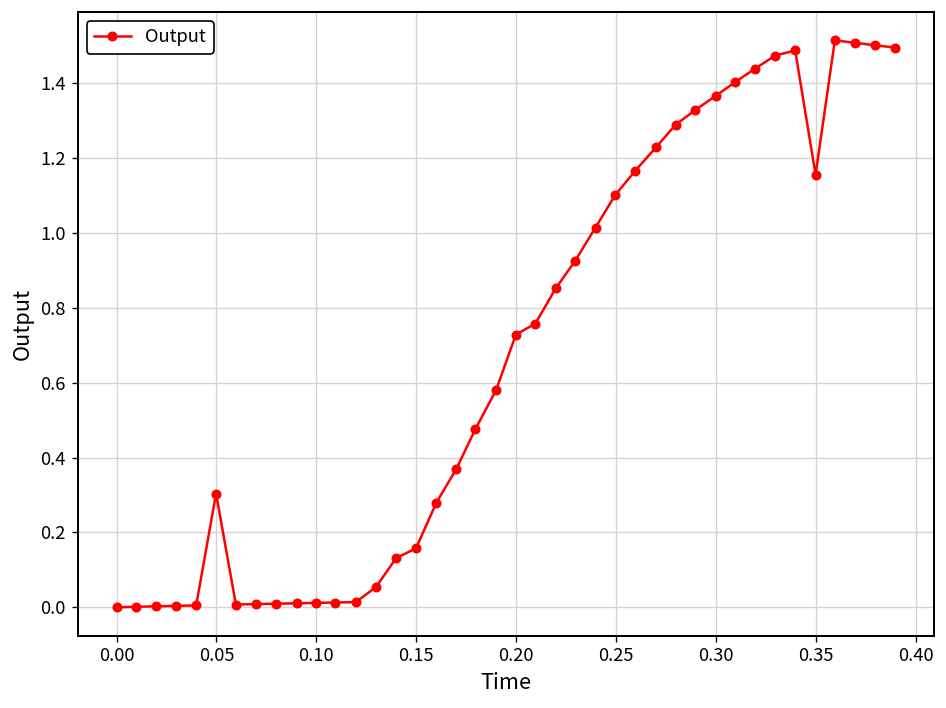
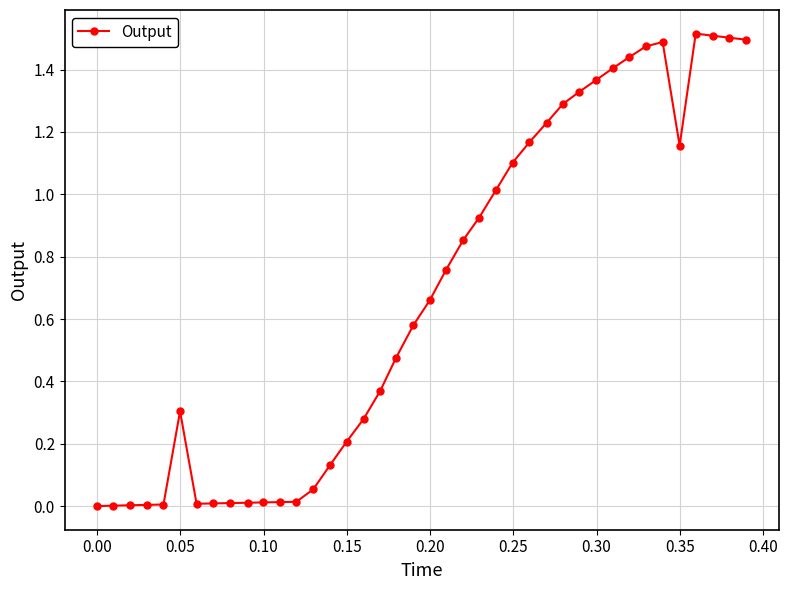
  {
    "0.00": 0.00,
    "0.05": 0.30,
-   "0.15": 0.16,
-   "0.20": 0.73,
+   "0.15": 0.21,
+   "0.20": 0.66,
    "0.30": 1.37,
    "0.35": 1.16
  }
